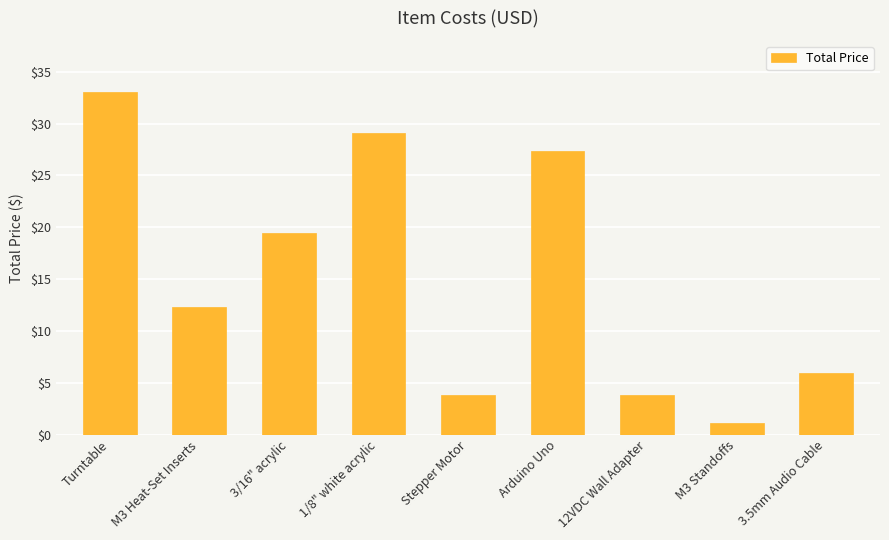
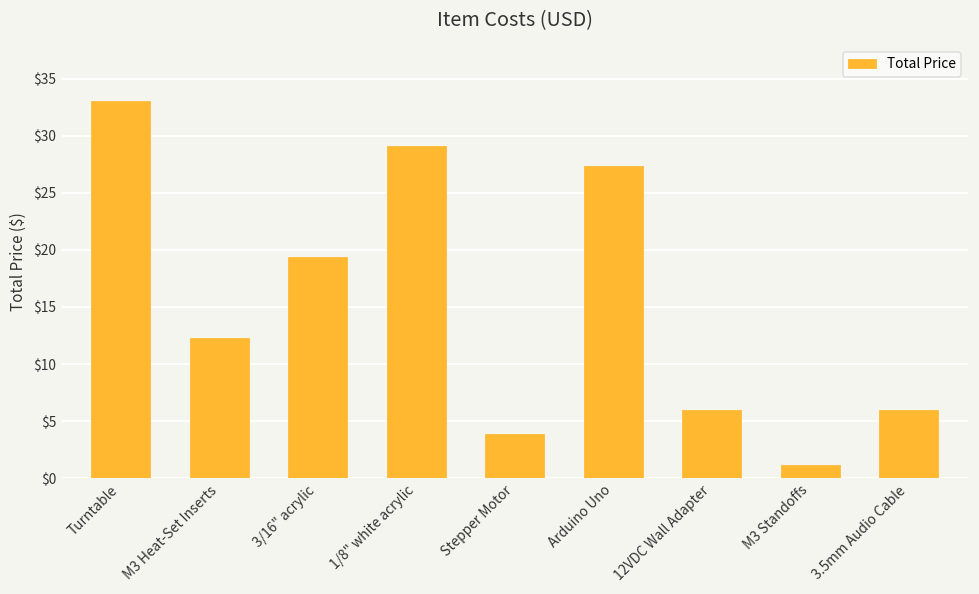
  {
    "Turntable": "$33.0",
    "M3 Heat-Set Inserts": "$12.3",
    "3/16\" acrylic": "$19.4",
    "1/8\" white acrylic": "$29.1",
    "Stepper Motor": "$3.9",
    "Arduino Uno": "$27.4",
-   "12VDC Wall Adapter": "$3.8",
+   "12VDC Wall Adapter": "$5.9",
    "M3 Standoffs": "$1.1",
    "3.5mm Audio Cable": "$6.0"
  }
